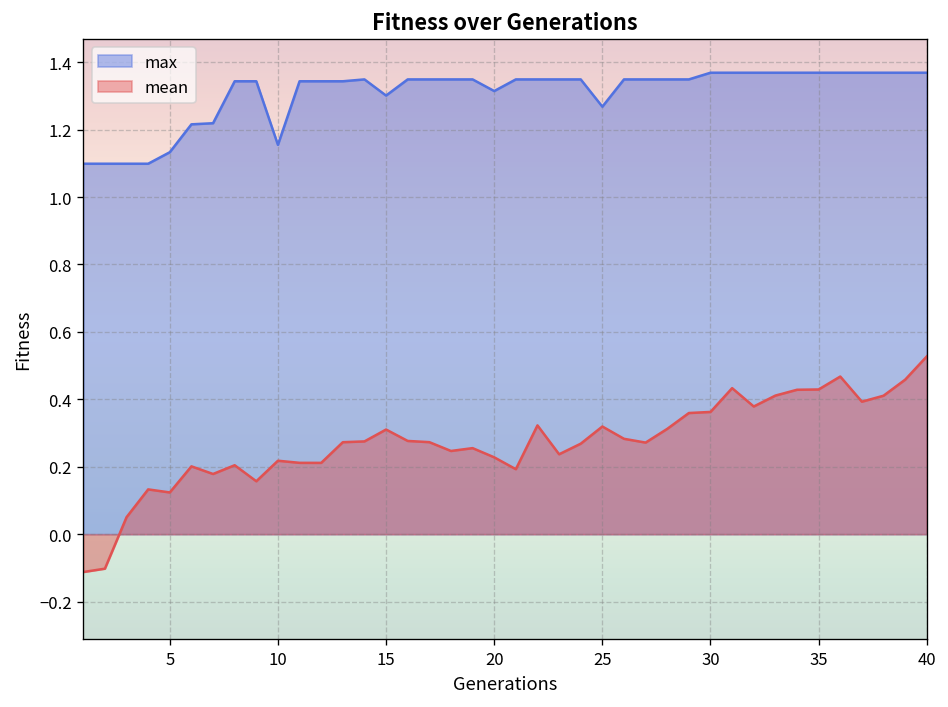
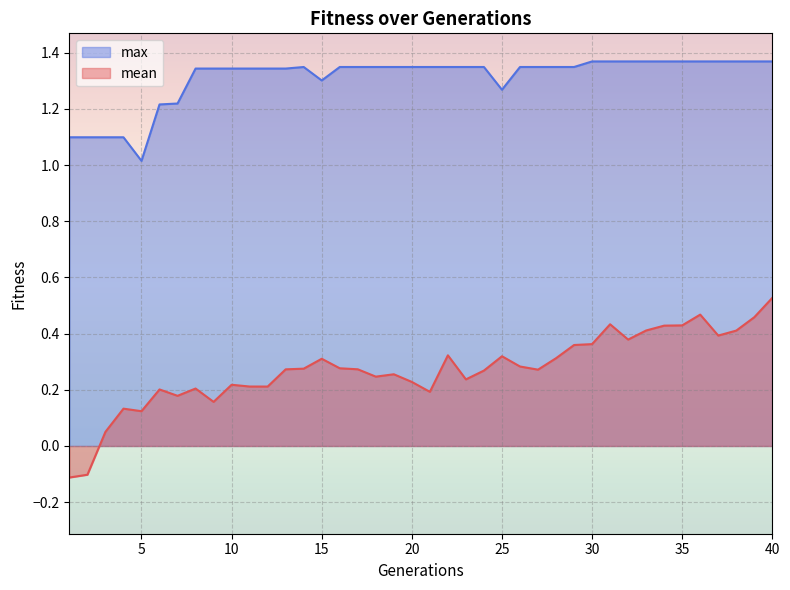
  {
    "max": {
-     "5": 1.13,
-     "10": 1.15,
+     "5": 1.01,
+     "10": 1.34,
      "15": 1.30,
-     "20": 1.31,
+     "20": 1.35,
      "25": 1.27,
      "30": 1.37,
      "35": 1.37,
      "40": 1.37
    }
  }
